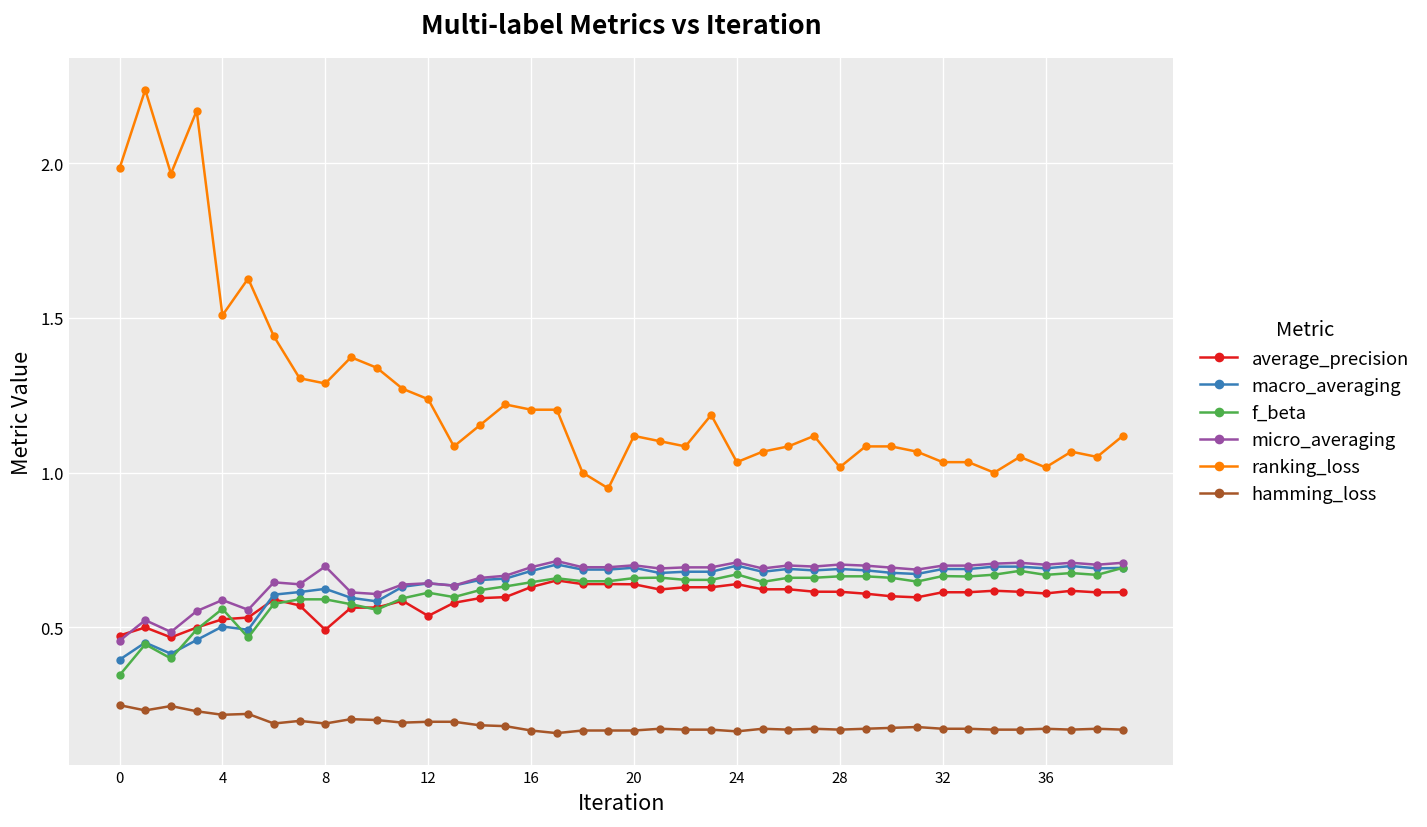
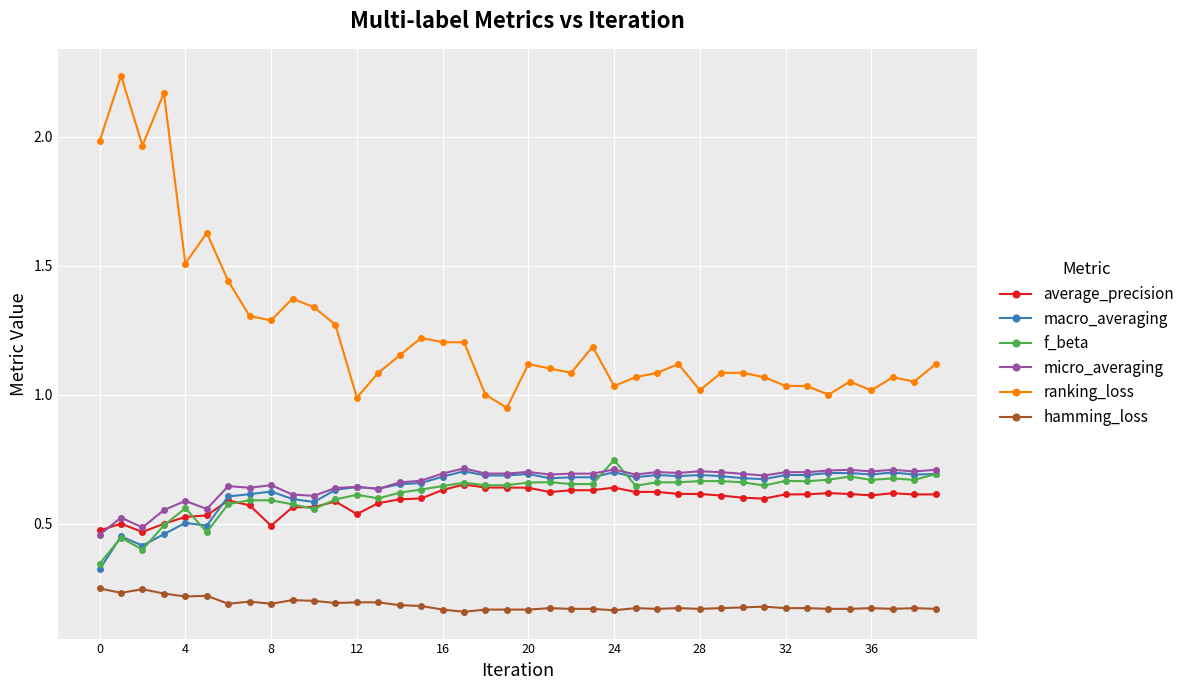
  {
    "average_precision": {
      "0": 0.47,
      "4": 0.53,
      "8": 0.49,
      "12": 0.54,
      "16": 0.63,
      "20": 0.64,
      "24": 0.64,
      "28": 0.62,
      "32": 0.61,
      "36": 0.61
    },
    "macro_averaging": {
-     "0": 0.40,
+     "0": 0.32,
      "4": 0.50,
      "8": 0.62,
      "16": 0.68,
      "24": 0.70,
      "28": 0.69,
      "32": 0.69,
      "36": 0.69
    },
    "f_beta": {
      "0": 0.35,
      "4": 0.56,
      "8": 0.59,
      "12": 0.61,
      "16": 0.65,
      "20": 0.66,
-     "24": 0.67,
+     "24": 0.75,
      "28": 0.66,
      "32": 0.67,
      "36": 0.67
    },
    "micro_averaging": {
      "0": 0.46,
      "4": 0.59,
-     "8": 0.70,
+     "8": 0.65,
      "16": 0.69,
      "24": 0.71,
      "28": 0.70,
      "32": 0.70,
      "36": 0.70
    },
    "ranking_loss": {
      "0": 1.98,
      "4": 1.51,
      "8": 1.29,
-     "12": 1.24,
+     "12": 0.99,
      "16": 1.20,
      "20": 1.12,
      "24": 1.03,
      "28": 1.02,
      "32": 1.03,
      "36": 1.02
    },
    "hamming_loss": {
      "0": 0.25,
      "4": 0.22,
      "8": 0.19,
      "12": 0.19,
      "16": 0.17,
      "20": 0.17,
      "24": 0.16,
      "28": 0.17,
      "32": 0.17,
      "36": 0.17
    }
  }
